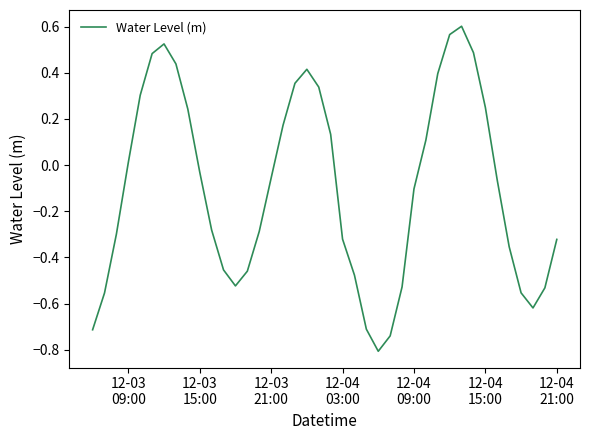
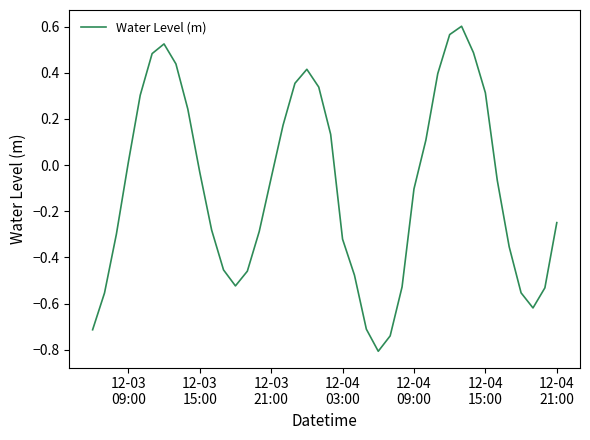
  {
    "12-03 09:00": 0.01,
    "12-03 15:00": -0.03,
    "12-03 21:00": -0.06,
    "12-04 03:00": -0.32,
    "12-04 09:00": -0.10,
-   "12-04 15:00": 0.25,
-   "12-04 21:00": -0.32
+   "12-04 15:00": 0.31,
+   "12-04 21:00": -0.25
  }
